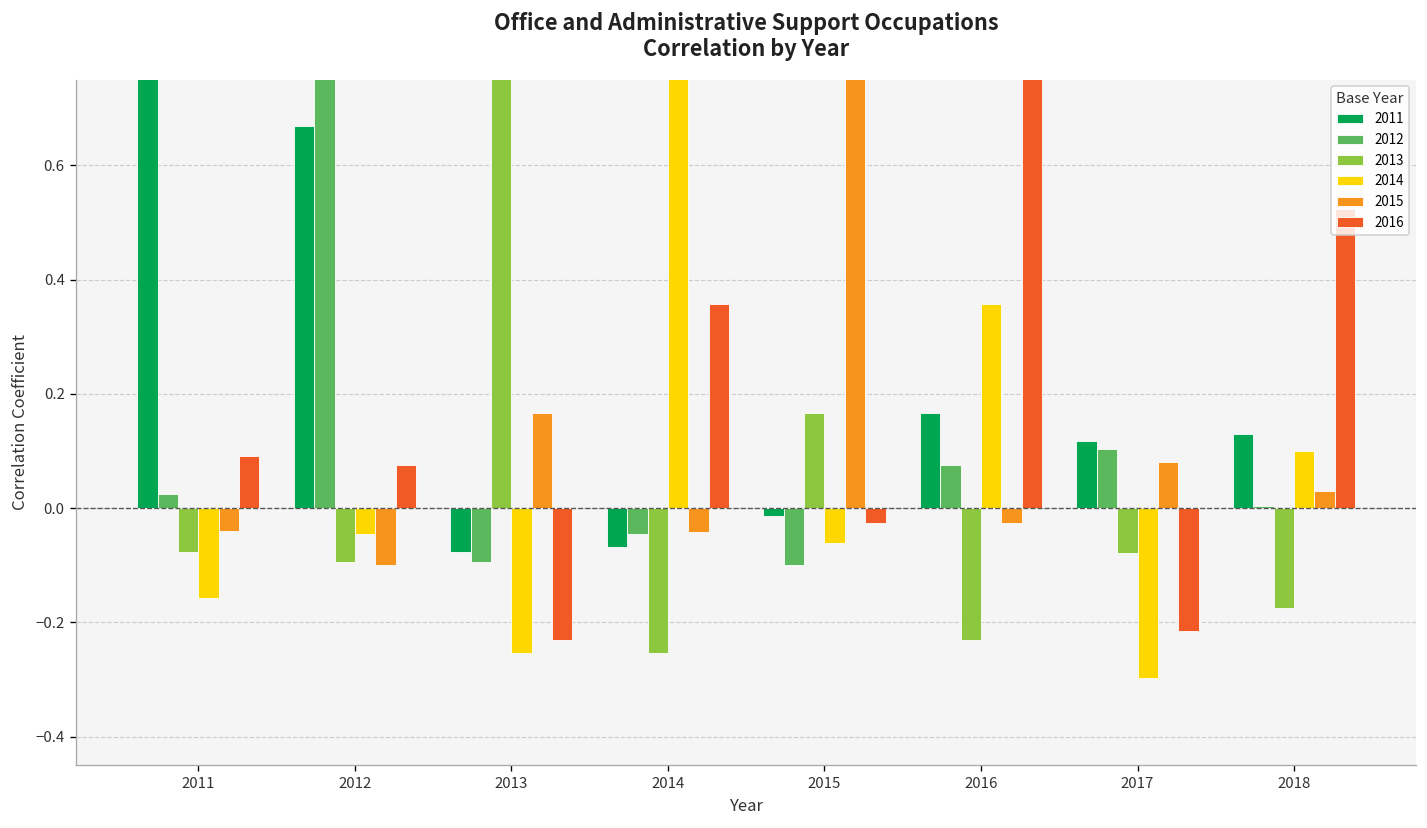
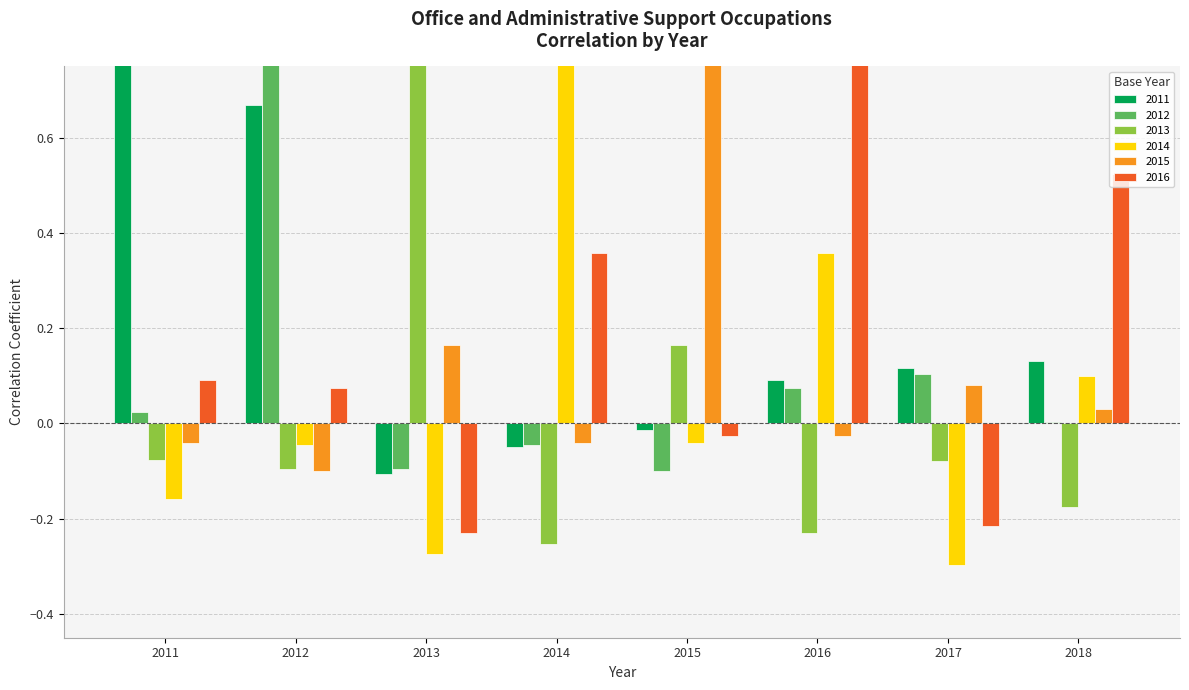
  {
    "2011": {
      "2012": 0.67,
-     "2013": -0.08,
-     "2014": -0.07,
+     "2013": -0.11,
+     "2014": -0.05,
      "2015": -0.01,
-     "2016": 0.17,
+     "2016": 0.09,
      "2017": 0.12,
      "2018": 0.13
    },
    "2014": {
      "2011": -0.16,
      "2012": -0.04,
-     "2013": -0.25,
-     "2015": -0.06,
+     "2013": -0.27,
+     "2015": -0.04,
      "2016": 0.36,
      "2017": -0.30,
      "2018": 0.10
    }
  }
